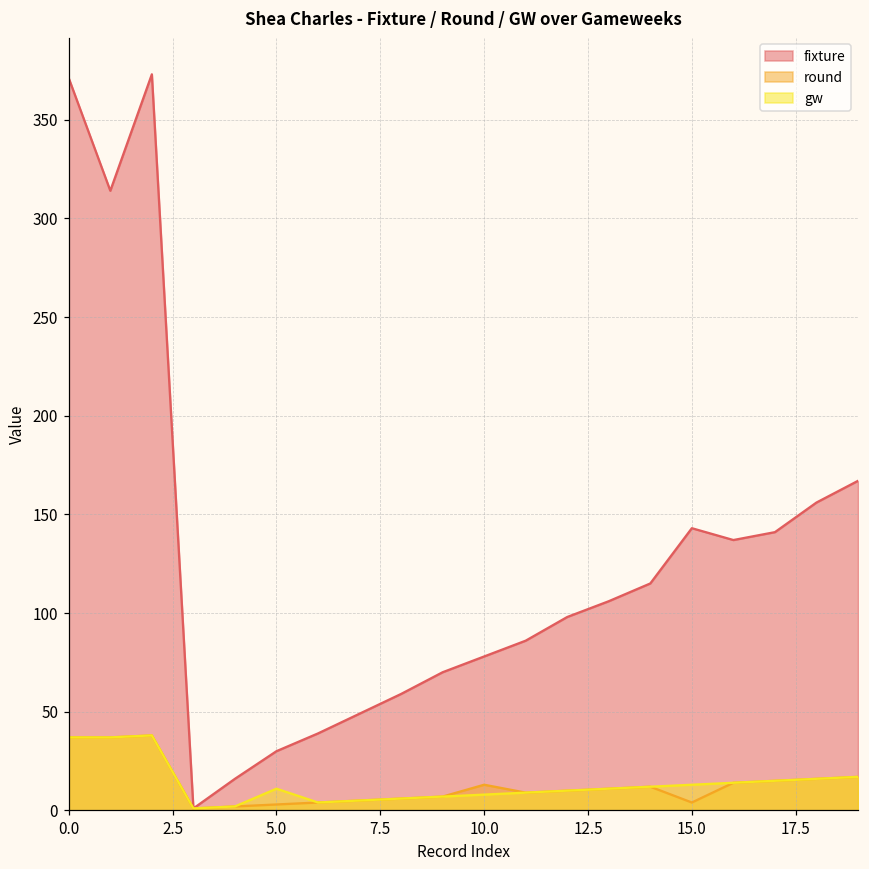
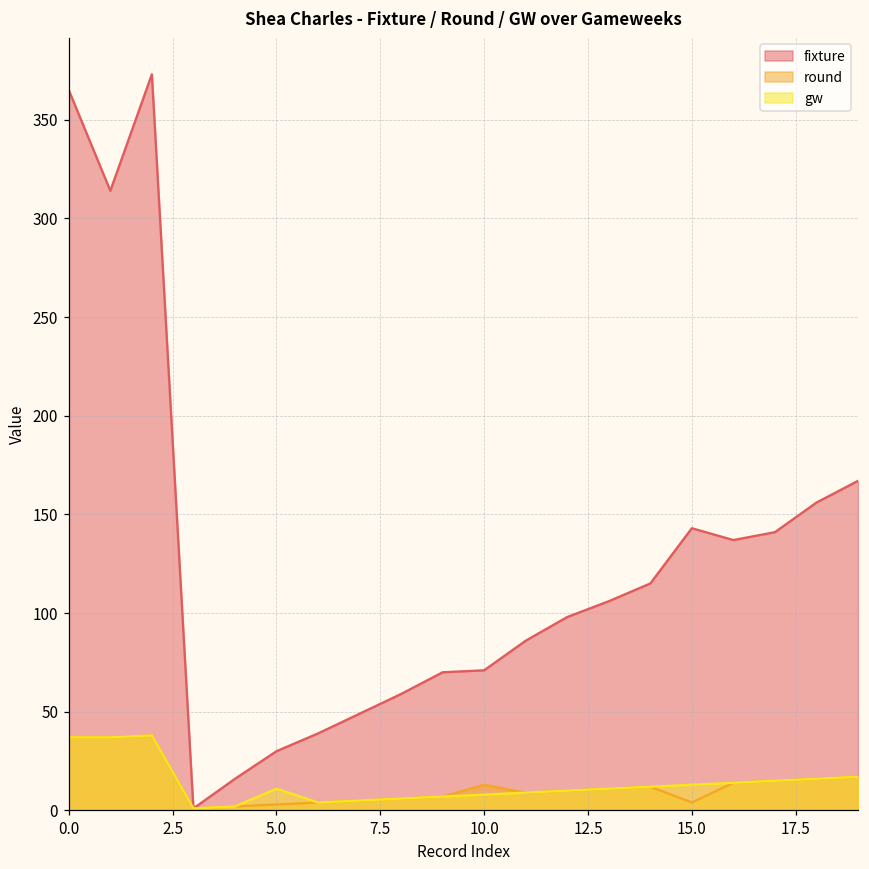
  {
    "fixture": {
-     "0.0": 371,
+     "0.0": 365,
      "5.0": 30,
-     "10.0": 78,
+     "10.0": 71,
      "15.0": 143
    }
  }
